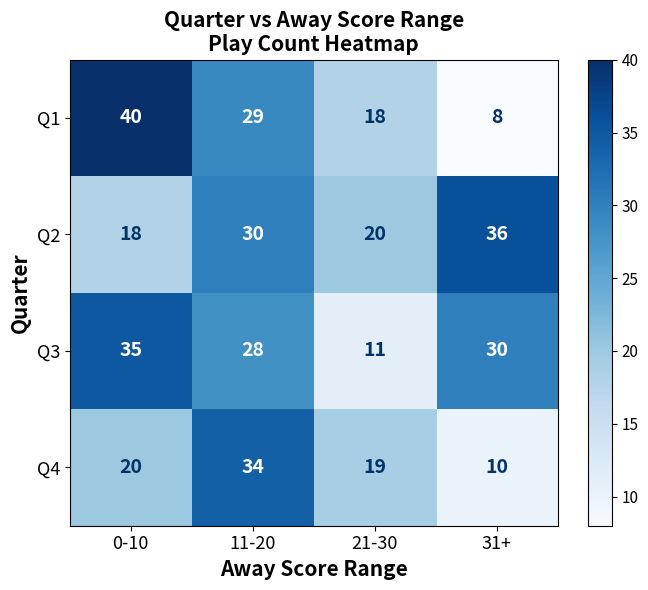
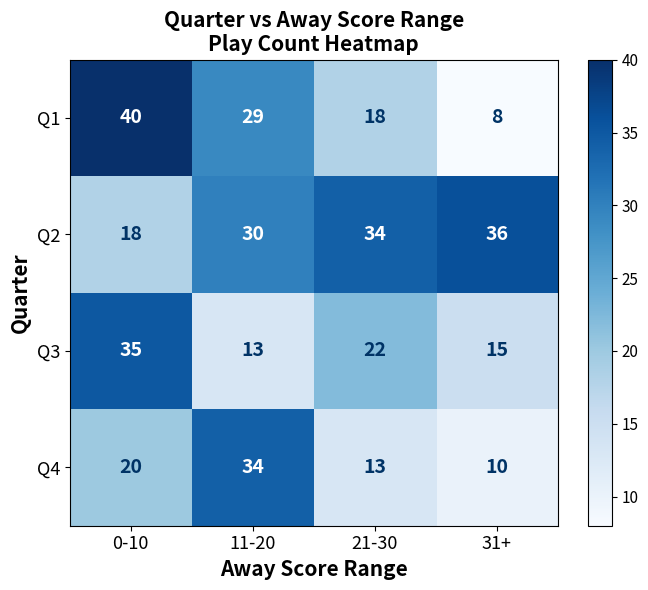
  {
    "Q1": {
      "0-10": 40,
      "11-20": 29,
      "21-30": 18,
      "31+": 8
    },
    "Q2": {
      "0-10": 18,
      "11-20": 30,
-     "21-30": 20,
+     "21-30": 34,
      "31+": 36
    },
    "Q3": {
      "0-10": 35,
-     "11-20": 28,
-     "21-30": 11,
-     "31+": 30
+     "11-20": 13,
+     "21-30": 22,
+     "31+": 15
    },
    "Q4": {
      "0-10": 20,
      "11-20": 34,
-     "21-30": 19,
+     "21-30": 13,
      "31+": 10
    }
  }
